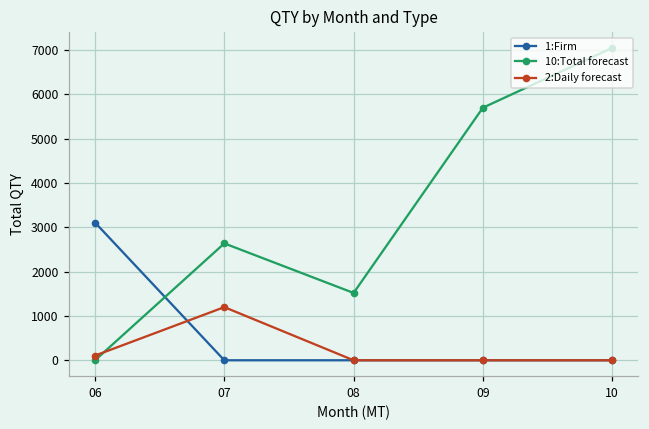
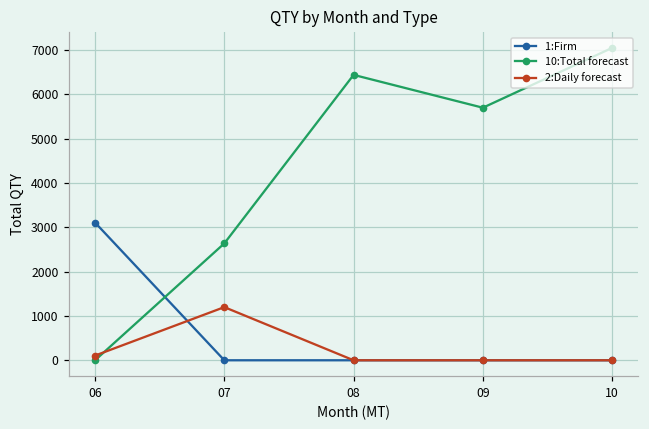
  {
    "1:Firm": {
      "06": 3100,
      "07": 0
    },
    "10:Total forecast": {
      "06": 0,
      "07": 2600,
-     "08": 1500,
+     "08": 6400,
      "09": 5700
    },
    "2:Daily forecast": {
      "06": 100,
      "07": 1200
    }
  }
